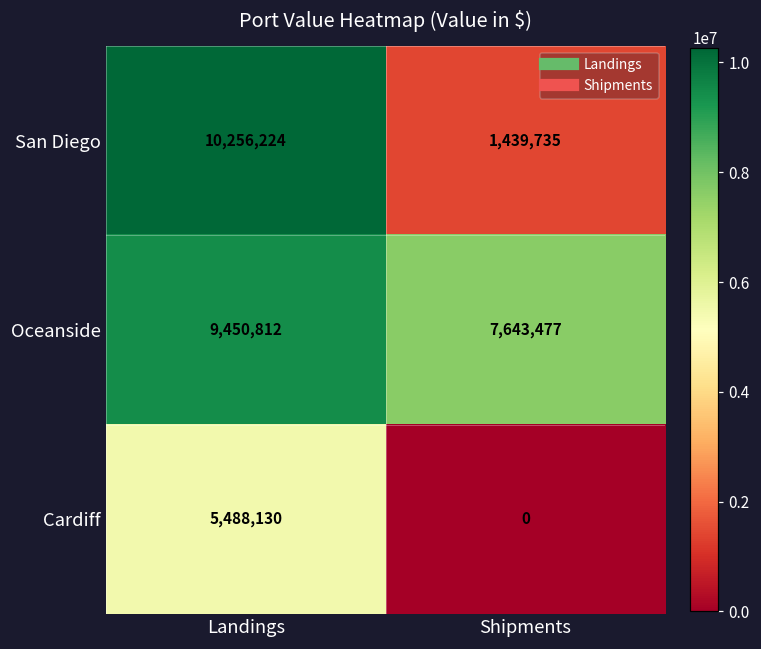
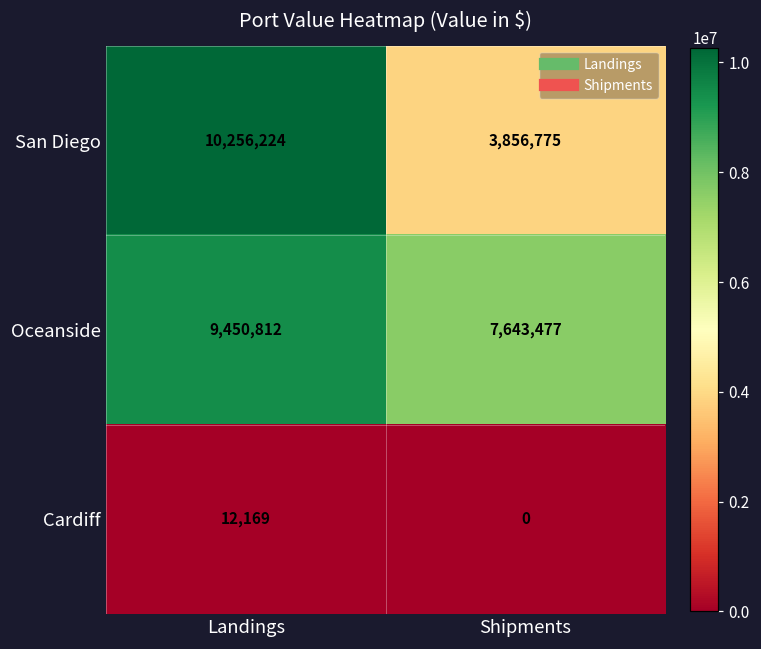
  {
    "San Diego": {
      "Landings": "10,256,224",
-     "Shipments": "1,439,735"
+     "Shipments": "3,856,775"
    },
    "Oceanside": {
      "Landings": "9,450,812",
      "Shipments": "7,643,477"
    },
    "Cardiff": {
-     "Landings": "5,488,130",
+     "Landings": "12,169",
      "Shipments": "0"
    }
  }
